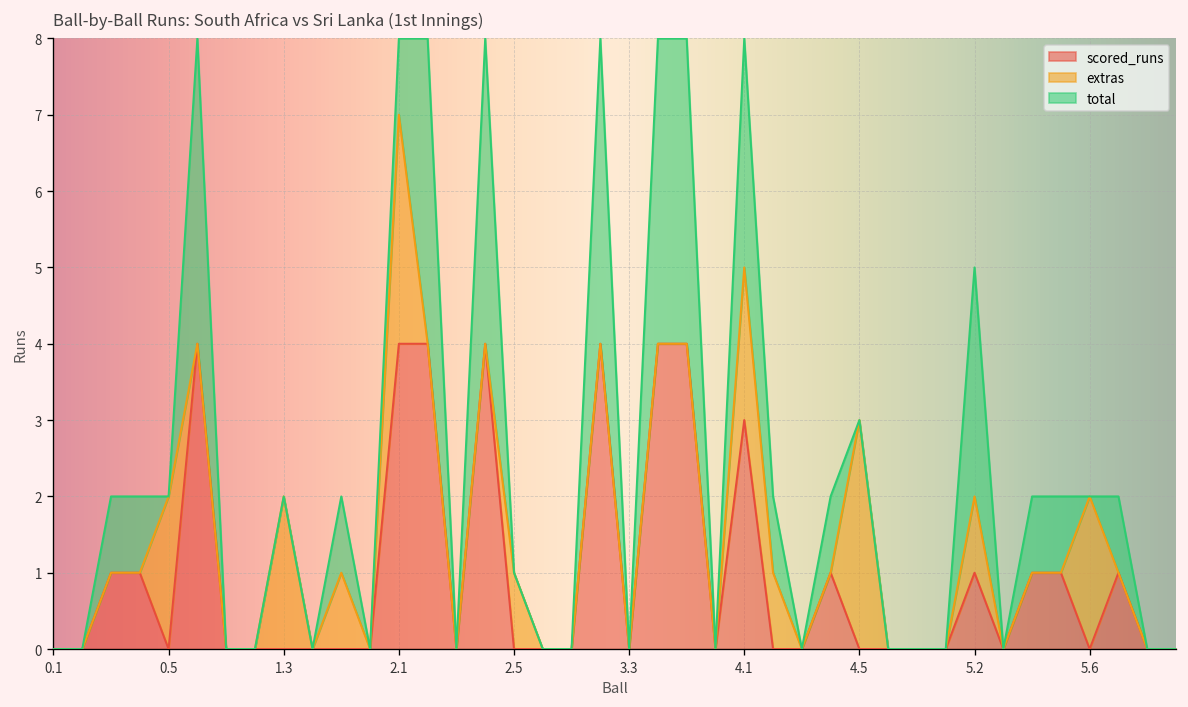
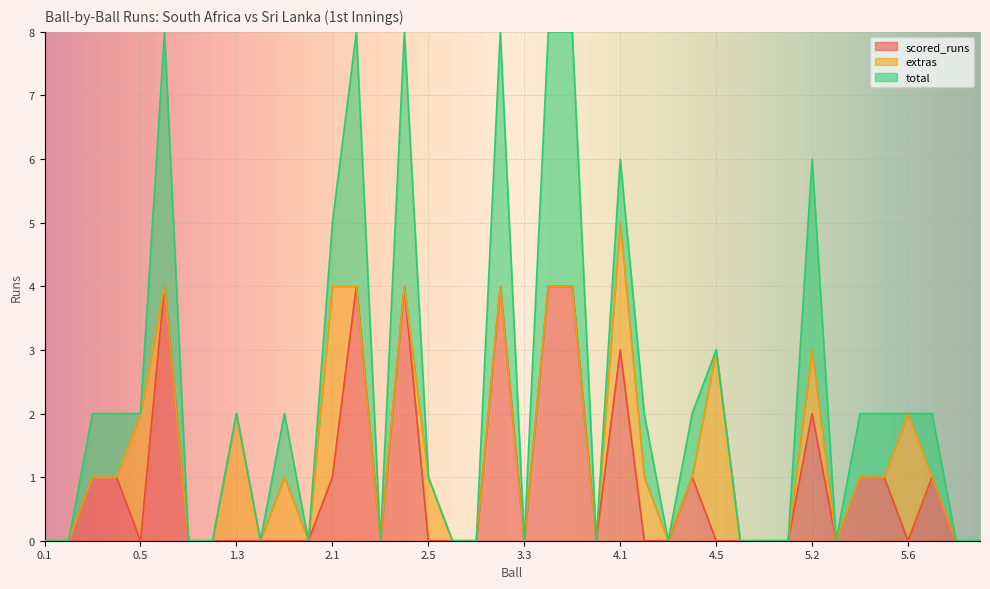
  {
    "scored_runs": {
      "0.5": 0,
      "1.3": 0,
-     "2.1": 4,
+     "2.1": 1,
      "2.5": 0,
      "4.1": 3,
      "4.5": 0,
-     "5.2": 1,
+     "5.2": 2,
      "5.6": 0
    },
    "extras": {
      "2.1": 3,
      "4.1": 2,
      "5.2": 1
    },
    "total": {
      "2.1": 1,
-     "4.1": 3,
+     "4.1": 1,
      "5.2": 3
    }
  }
